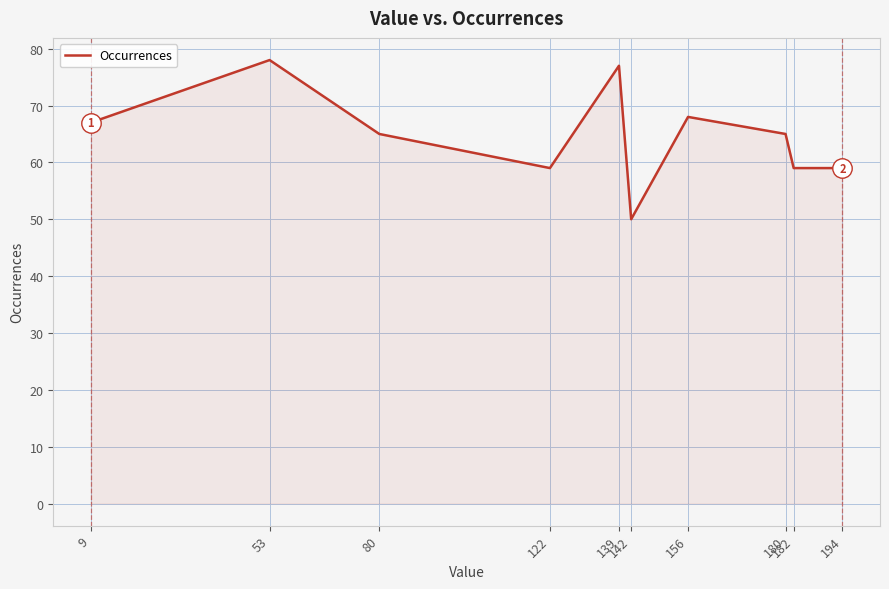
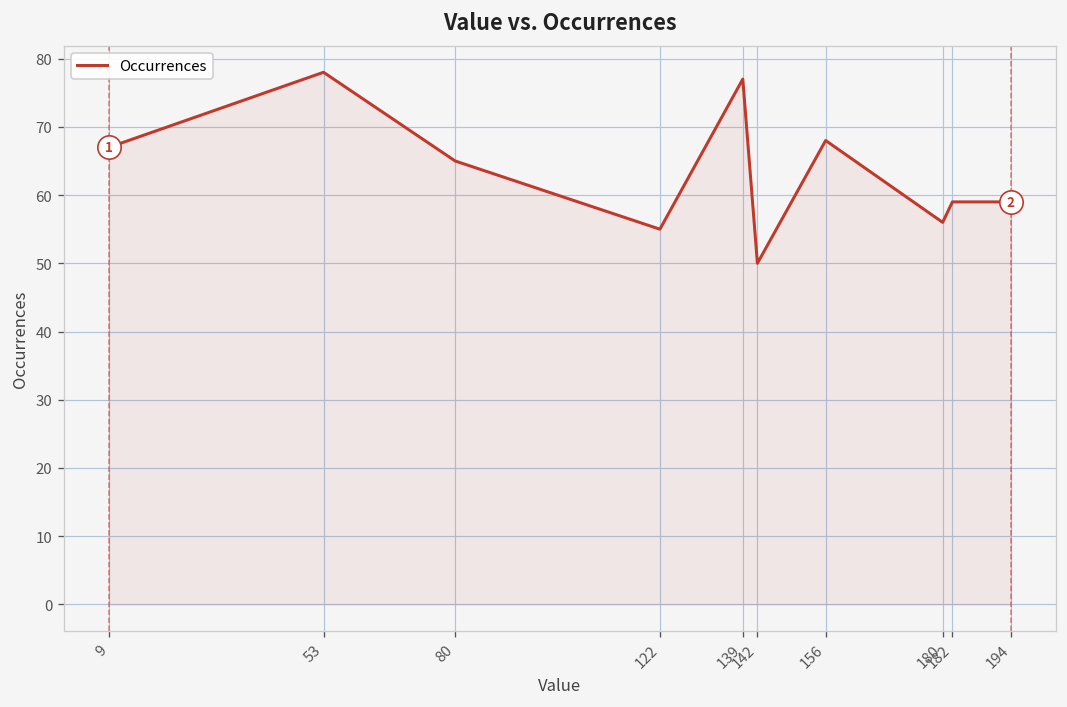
  {
    "Occurrences": {
      "53": 78,
      "80": 65,
-     "122": 59,
+     "122": 55,
      "139": 77,
      "142": 50,
      "156": 68,
-     "180": 65,
+     "180": 56,
      "182": 59
    }
  }
